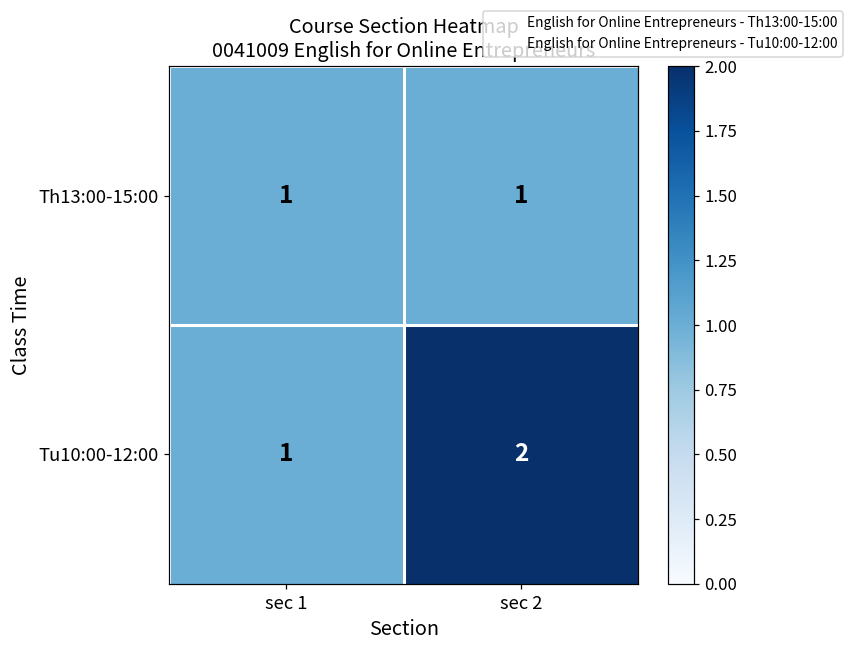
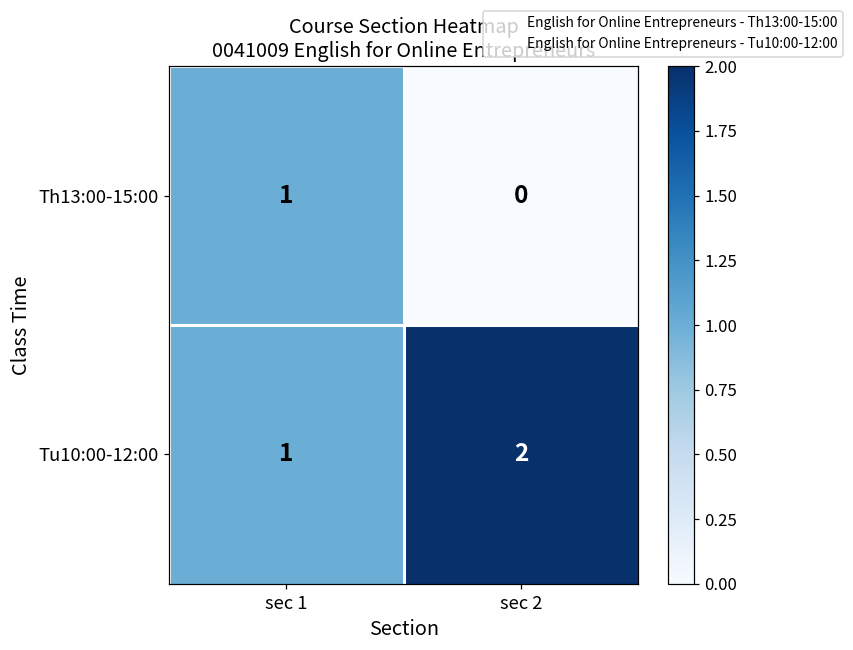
  {
    "Th13:00-15:00": {
      "sec 1": 1,
-     "sec 2": 1
+     "sec 2": 0
    },
    "Tu10:00-12:00": {
      "sec 1": 1,
      "sec 2": 2
    }
  }
